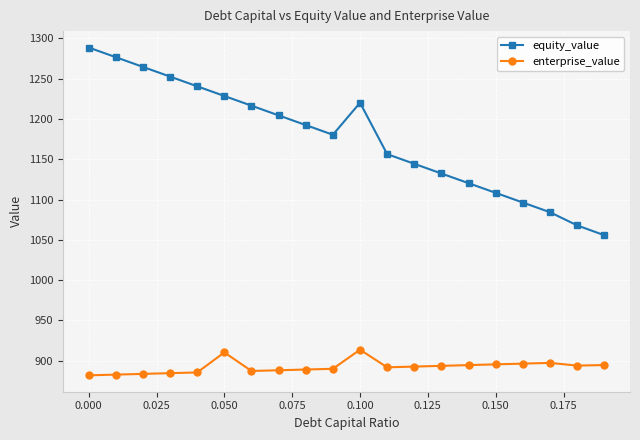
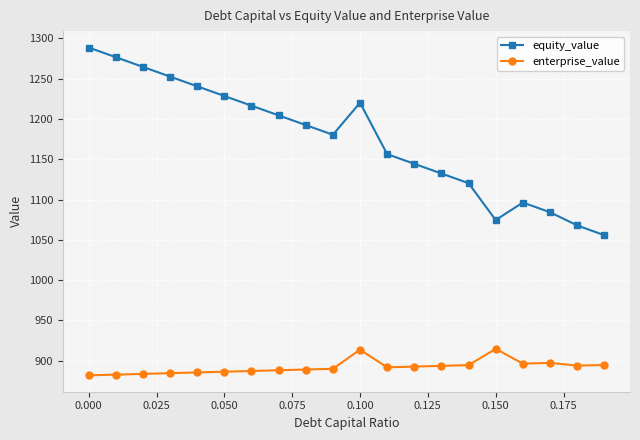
  {
    "equity_value": {
      "0.000": 1290,
      "0.050": 1230,
      "0.100": 1220,
-     "0.150": 1110
+     "0.150": 1070
    },
    "enterprise_value": {
      "0.000": 880,
-     "0.050": 910,
+     "0.050": 890,
      "0.100": 910,
-     "0.150": 900
+     "0.150": 910
    }
  }
